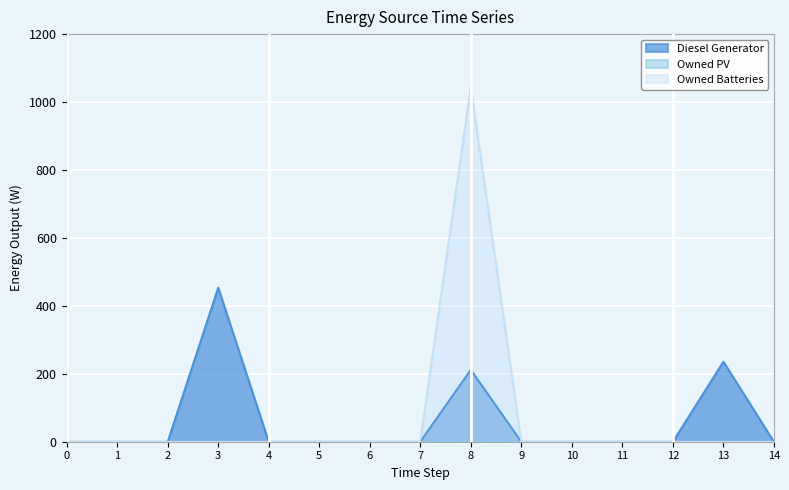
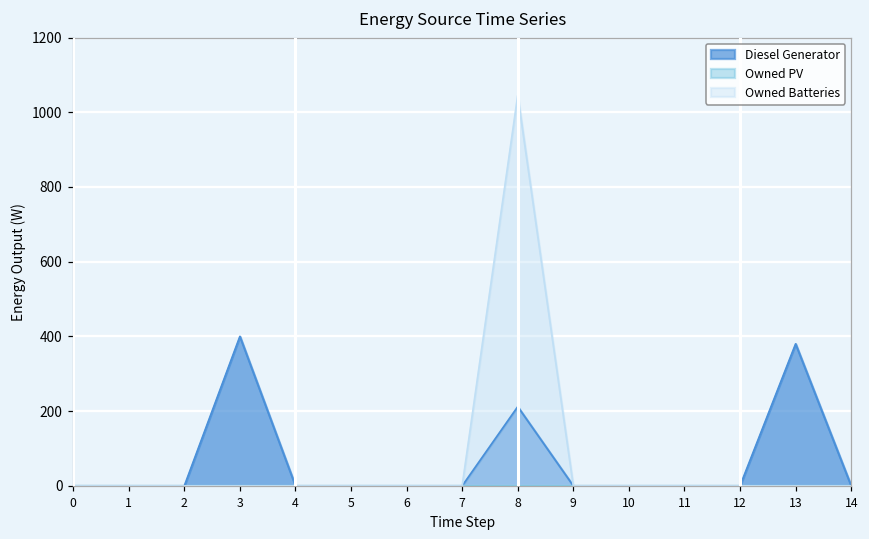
  {
    "Diesel Generator": {
-     "3": 450,
+     "3": 400,
      "8": 210,
-     "13": 240
+     "13": 380
    },
    "Owned PV": {
      "8": 0
    },
    "Owned Batteries": {
      "8": 1050
    }
  }
